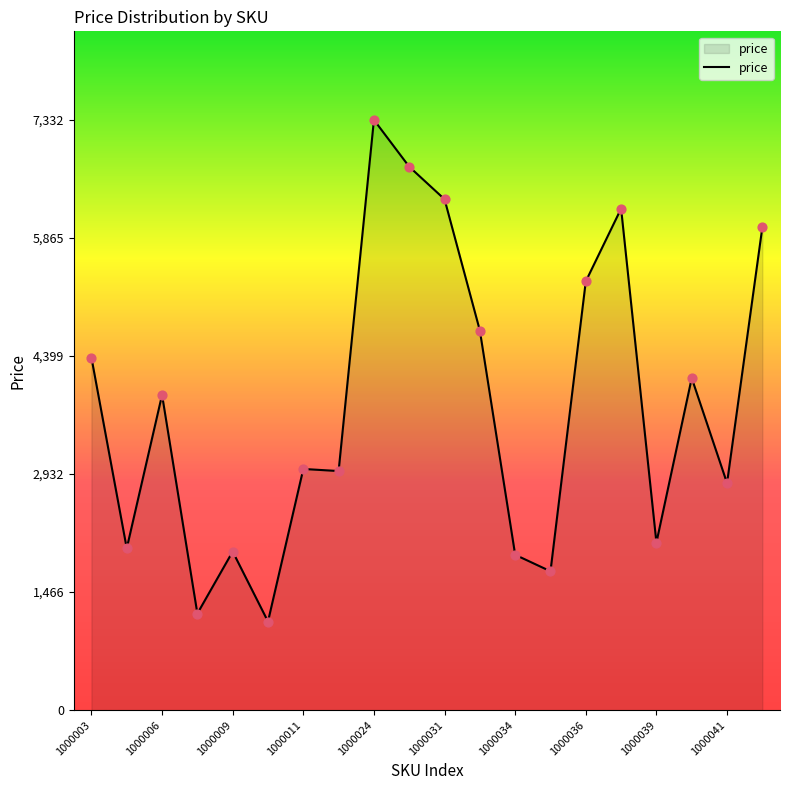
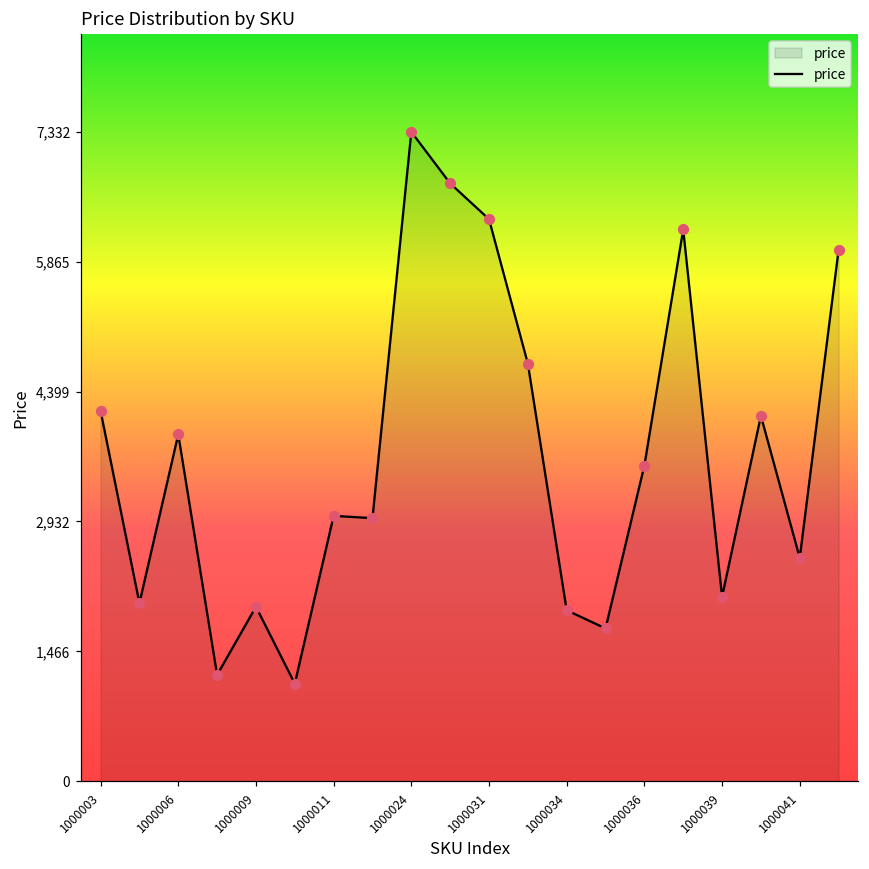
  {
-   "1000003": "4,400",
+   "1000003": "4,200",
    "1000006": "3,900",
    "1000009": "2,000",
    "1000011": "3,000",
    "1000024": "7,300",
    "1000031": "6,300",
    "1000034": "1,900",
-   "1000036": "5,300",
+   "1000036": "3,600",
    "1000039": "2,100",
-   "1000041": "2,800"
+   "1000041": "2,500"
  }
